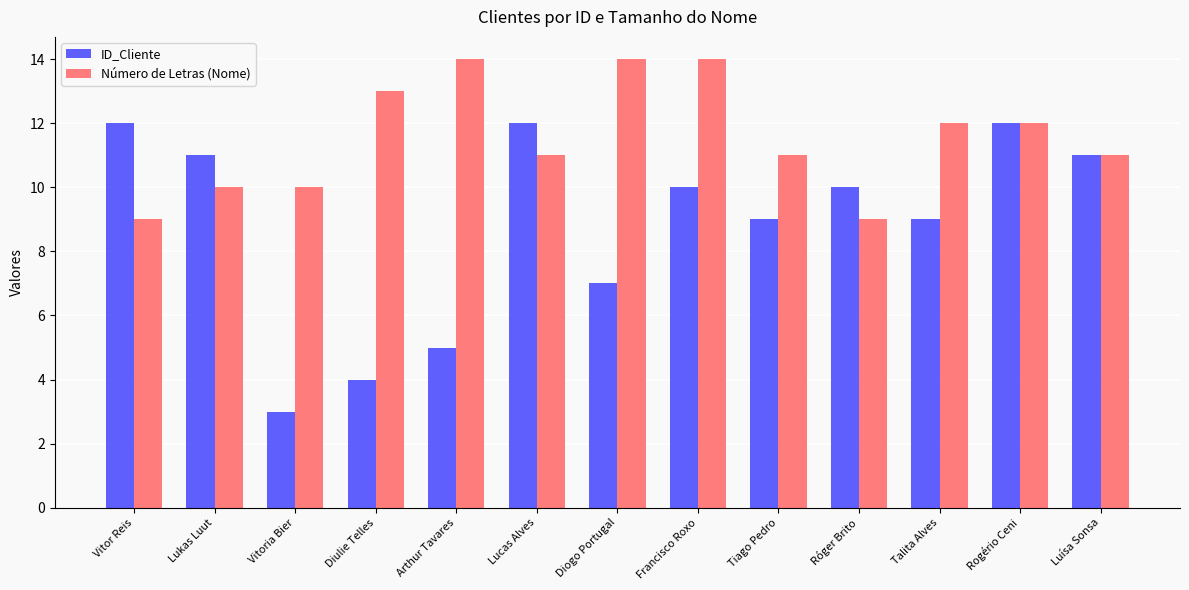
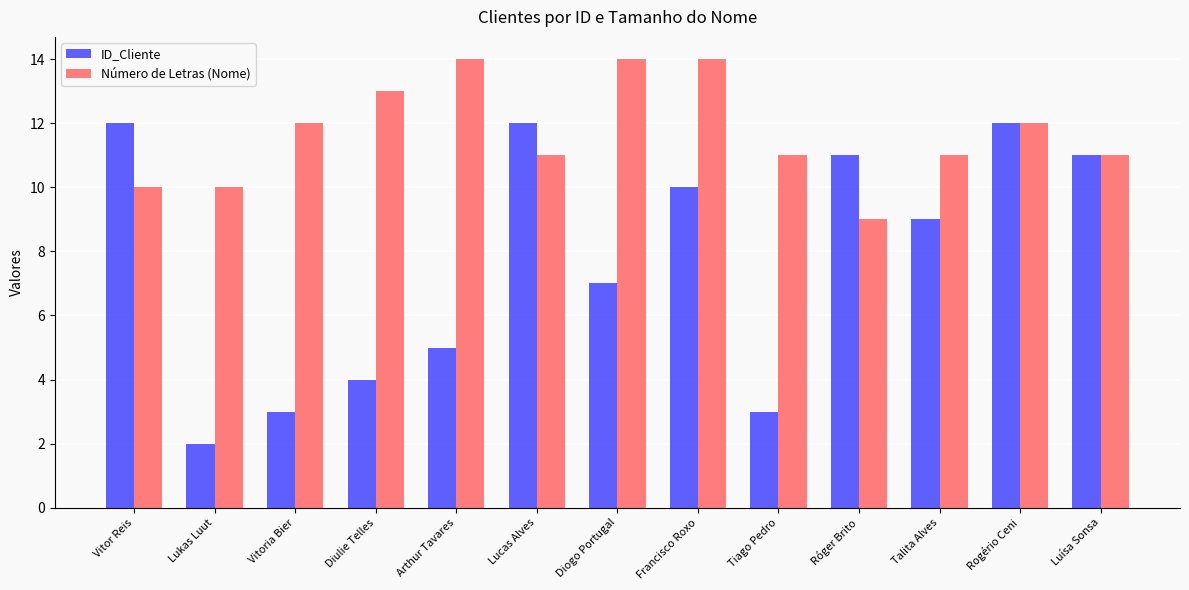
  {
    "ID_Cliente": {
      "Vitor Reis": 12,
-     "Lukas Luut": 11,
+     "Lukas Luut": 2,
      "Vitoria Bier": 3,
      "Diulie Telles": 4,
      "Arthur Tavares": 5,
      "Lucas Alves": 12,
      "Diogo Portugal": 7,
      "Francisco Roxo": 10,
-     "Tiago Pedro": 9,
-     "Róger Brito": 10,
+     "Tiago Pedro": 3,
+     "Róger Brito": 11,
      "Talita Alves": 9,
      "Rogério Ceni": 12,
      "Luísa Sonsa": 11
    },
    "Número de Letras (Nome)": {
-     "Vitor Reis": 9,
+     "Vitor Reis": 10,
      "Lukas Luut": 10,
-     "Vitoria Bier": 10,
+     "Vitoria Bier": 12,
      "Diulie Telles": 13,
      "Arthur Tavares": 14,
      "Lucas Alves": 11,
      "Diogo Portugal": 14,
      "Francisco Roxo": 14,
      "Tiago Pedro": 11,
      "Róger Brito": 9,
-     "Talita Alves": 12,
+     "Talita Alves": 11,
      "Rogério Ceni": 12,
      "Luísa Sonsa": 11
    }
  }
